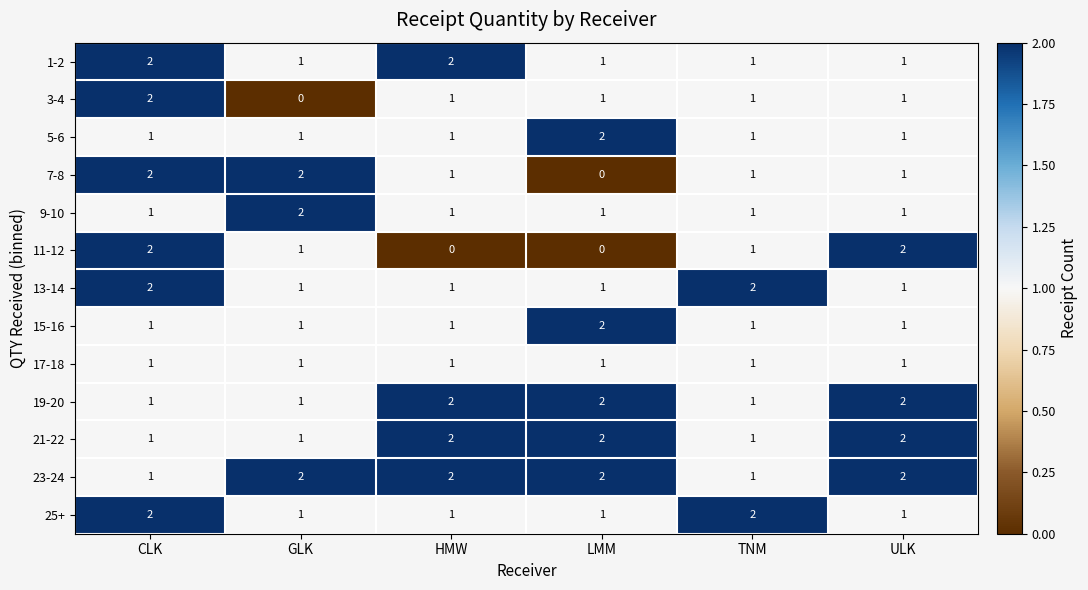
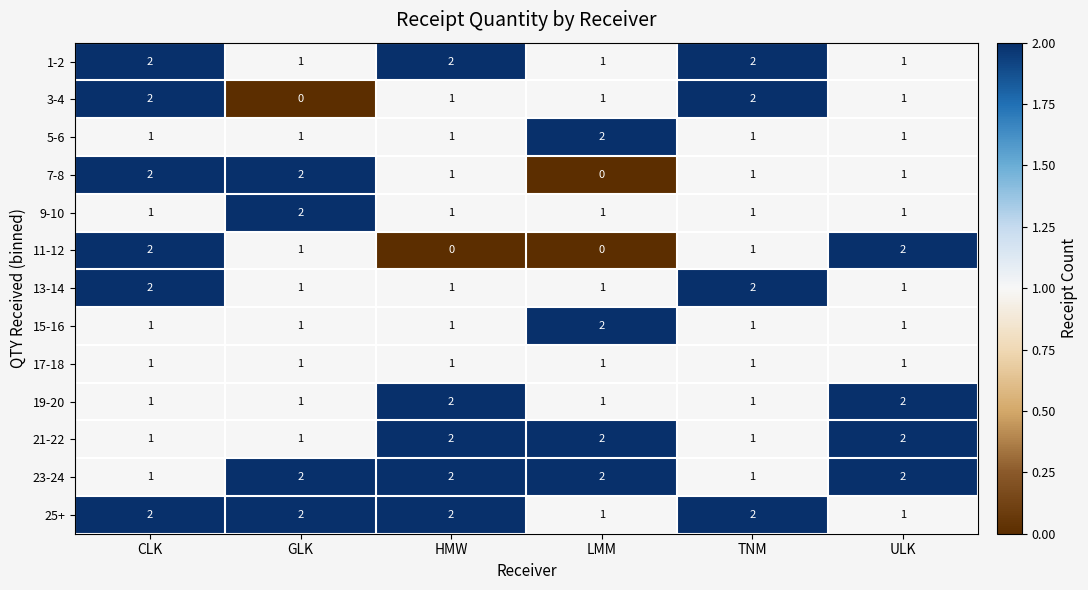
  {
    "1-2": {
      "CLK": 2,
      "GLK": 1,
      "HMW": 2,
      "LMM": 1,
-     "TNM": 1,
+     "TNM": 2,
      "ULK": 1
    },
    "3-4": {
      "CLK": 2,
      "GLK": 0,
      "HMW": 1,
      "LMM": 1,
-     "TNM": 1,
+     "TNM": 2,
      "ULK": 1
    },
    "5-6": {
      "CLK": 1,
      "GLK": 1,
      "HMW": 1,
      "LMM": 2,
      "TNM": 1,
      "ULK": 1
    },
    "7-8": {
      "CLK": 2,
      "GLK": 2,
      "HMW": 1,
      "LMM": 0,
      "TNM": 1,
      "ULK": 1
    },
    "9-10": {
      "CLK": 1,
      "GLK": 2,
      "HMW": 1,
      "LMM": 1,
      "TNM": 1,
      "ULK": 1
    },
    "11-12": {
      "CLK": 2,
      "GLK": 1,
      "HMW": 0,
      "LMM": 0,
      "TNM": 1,
      "ULK": 2
    },
    "13-14": {
      "CLK": 2,
      "GLK": 1,
      "HMW": 1,
      "LMM": 1,
      "TNM": 2,
      "ULK": 1
    },
    "15-16": {
      "CLK": 1,
      "GLK": 1,
      "HMW": 1,
      "LMM": 2,
      "TNM": 1,
      "ULK": 1
    },
    "17-18": {
      "CLK": 1,
      "GLK": 1,
      "HMW": 1,
      "LMM": 1,
      "TNM": 1,
      "ULK": 1
    },
    "19-20": {
      "CLK": 1,
      "GLK": 1,
      "HMW": 2,
-     "LMM": 2,
+     "LMM": 1,
      "TNM": 1,
      "ULK": 2
    },
    "21-22": {
      "CLK": 1,
      "GLK": 1,
      "HMW": 2,
      "LMM": 2,
      "TNM": 1,
      "ULK": 2
    },
    "23-24": {
      "CLK": 1,
      "GLK": 2,
      "HMW": 2,
      "LMM": 2,
      "TNM": 1,
      "ULK": 2
    },
    "25+": {
      "CLK": 2,
-     "GLK": 1,
-     "HMW": 1,
+     "GLK": 2,
+     "HMW": 2,
      "LMM": 1,
      "TNM": 2,
      "ULK": 1
    }
  }
